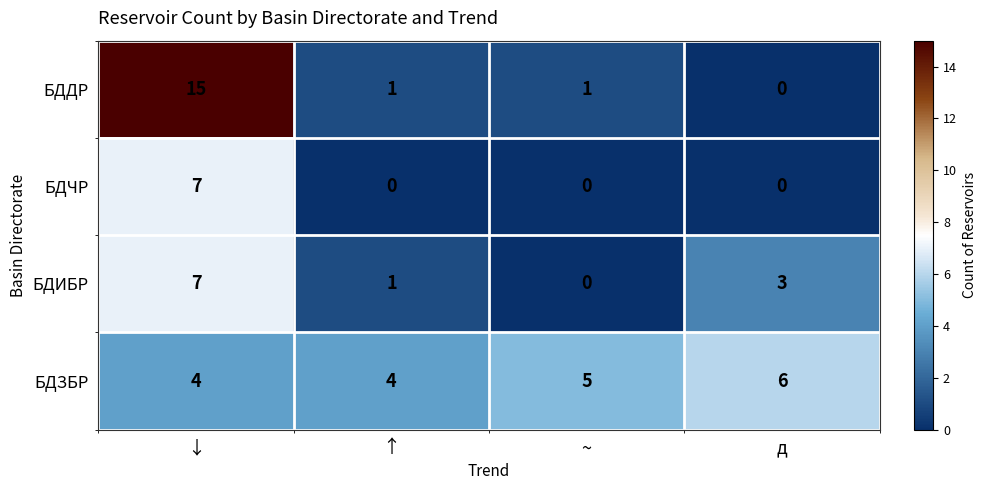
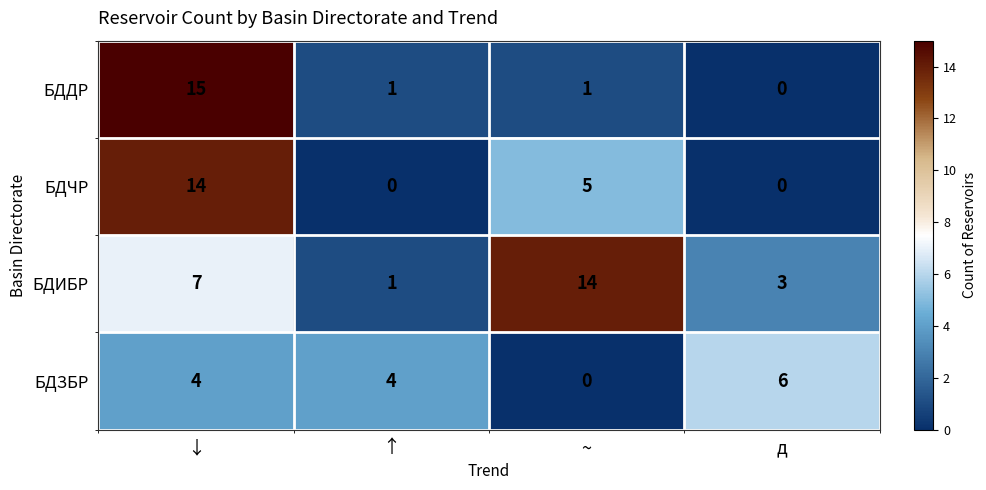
  {
    "БДДР": {
      "↓": 15,
      "↑": 1,
      "~": 1,
      "д": 0
    },
    "БДЧР": {
-     "↓": 7,
+     "↓": 14,
      "↑": 0,
-     "~": 0,
+     "~": 5,
      "д": 0
    },
    "БДИБР": {
      "↓": 7,
      "↑": 1,
-     "~": 0,
+     "~": 14,
      "д": 3
    },
    "БДЗБР": {
      "↓": 4,
      "↑": 4,
-     "~": 5,
+     "~": 0,
      "д": 6
    }
  }
